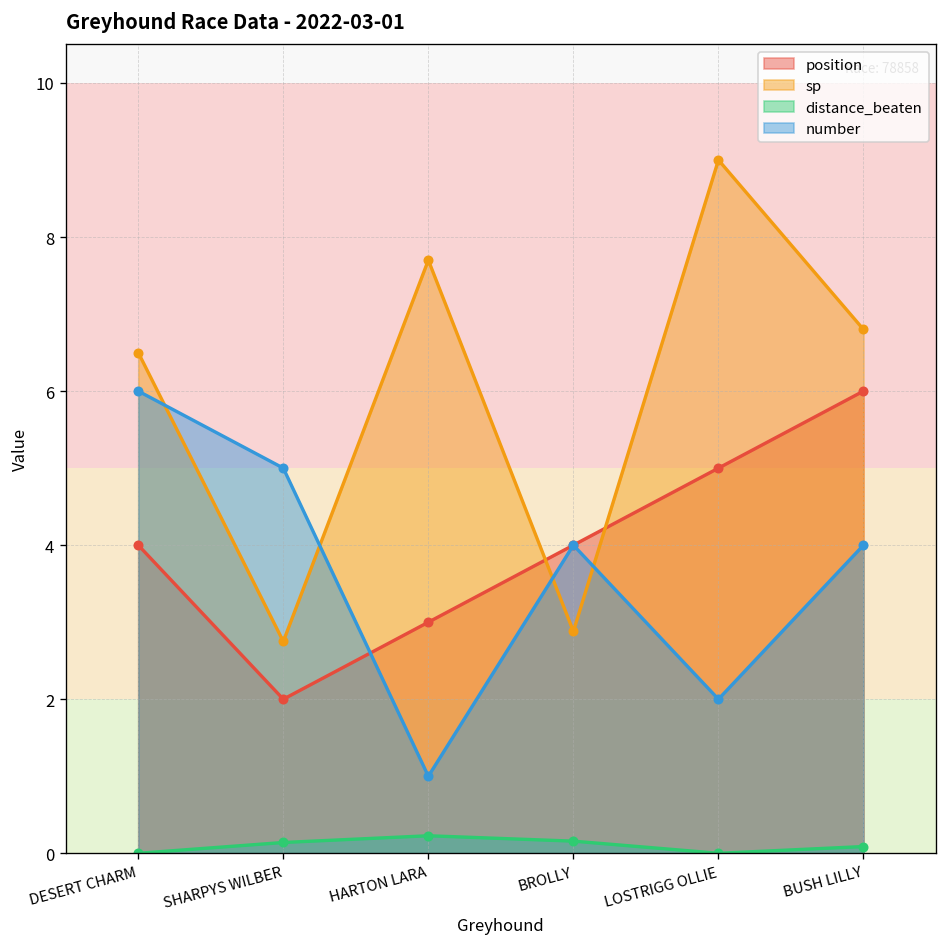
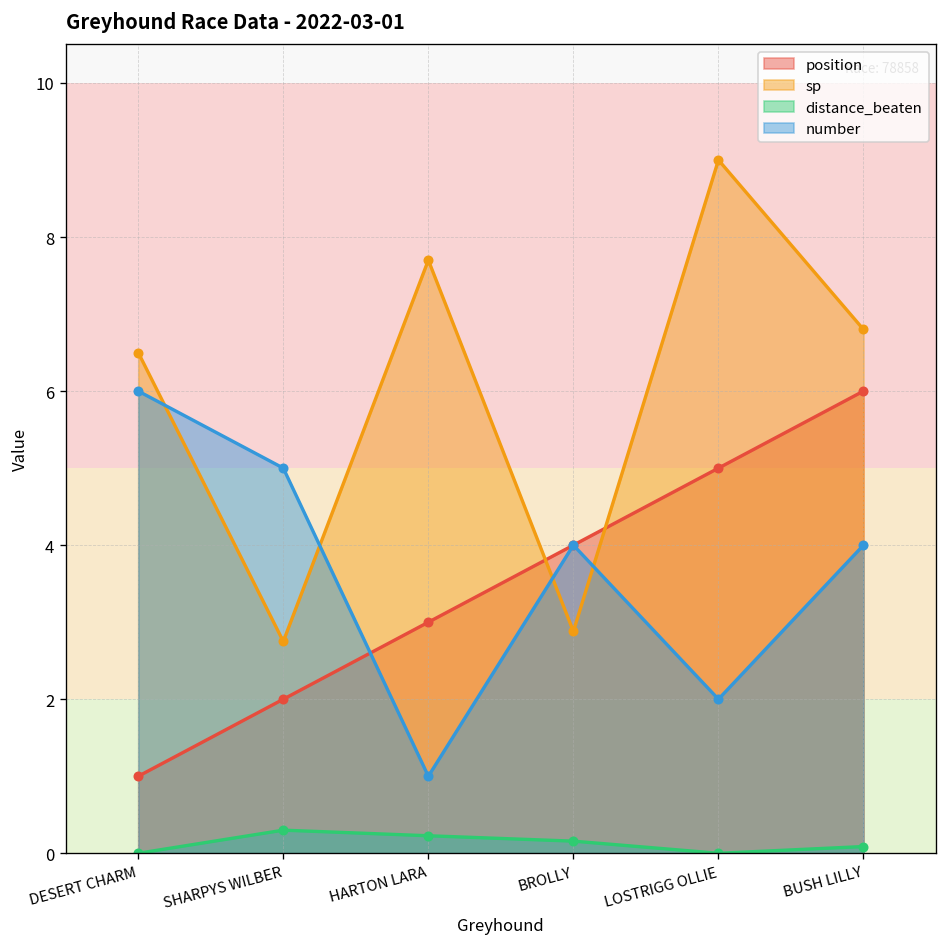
  {
    "position": {
-     "DESERT CHARM": 4,
+     "DESERT CHARM": 1,
      "SHARPYS WILBER": 2,
      "HARTON LARA": 3,
      "LOSTRIGG OLLIE": 5,
      "BUSH LILLY": 6
    },
    "sp": {
      "DESERT CHARM": 6.5,
      "SHARPYS WILBER": 2.8,
      "HARTON LARA": 7.7,
      "BROLLY": 2.9,
      "LOSTRIGG OLLIE": 9.0,
      "BUSH LILLY": 6.8
    },
    "distance_beaten": {
      "DESERT CHARM": 0.0,
-     "SHARPYS WILBER": 0.1,
+     "SHARPYS WILBER": 0.3,
      "HARTON LARA": 0.2,
      "BROLLY": 0.2,
      "LOSTRIGG OLLIE": 0.0,
      "BUSH LILLY": 0.1
    },
    "number": {
      "DESERT CHARM": 6.0,
      "SHARPYS WILBER": 5.0,
      "HARTON LARA": 1.0,
      "LOSTRIGG OLLIE": 2.0,
      "BUSH LILLY": 4.0
    }
  }
